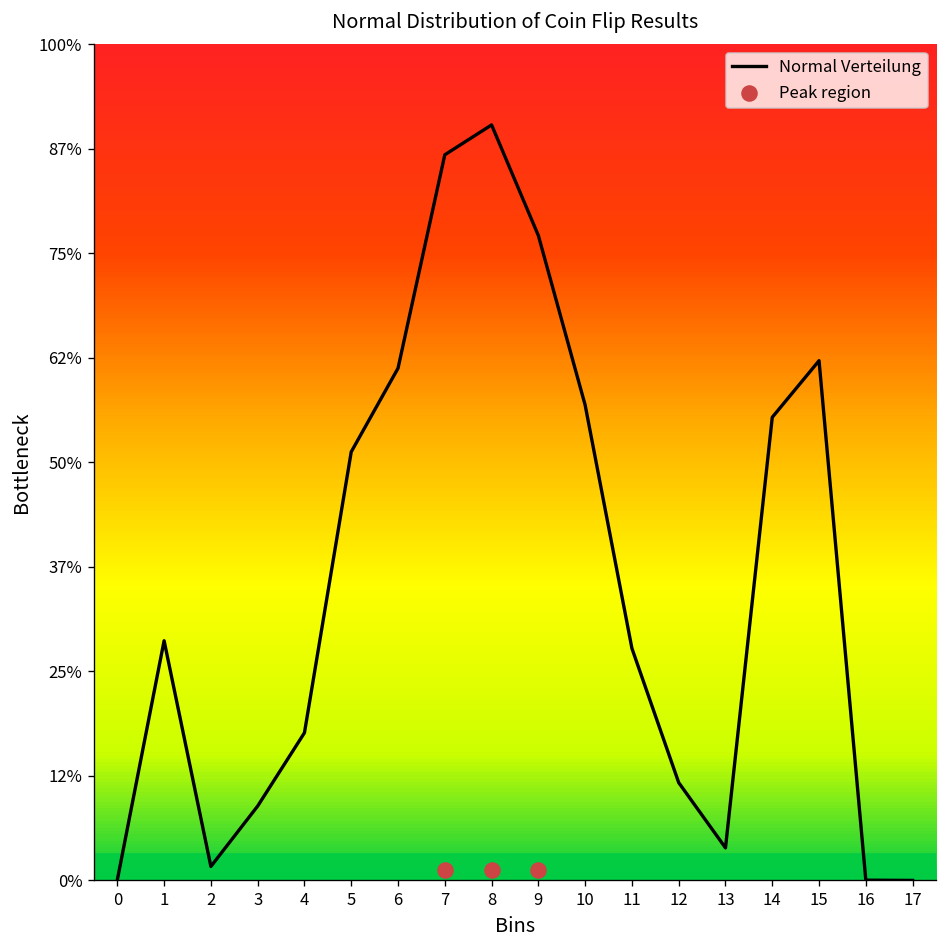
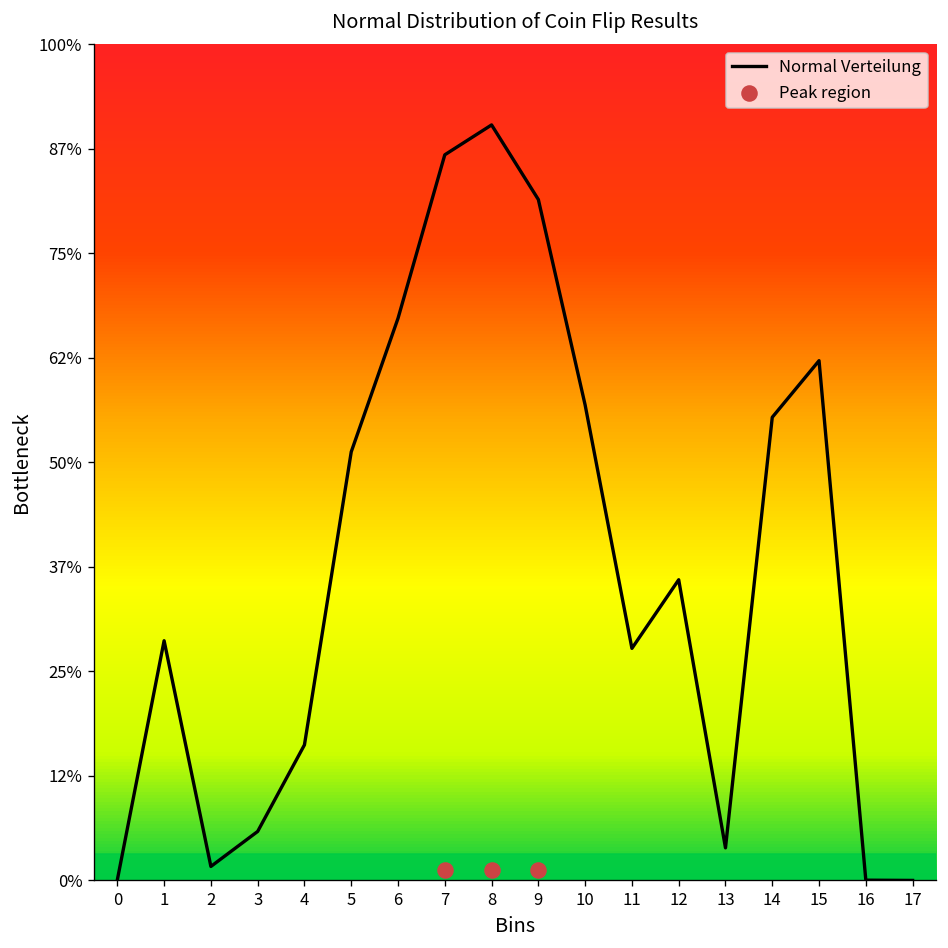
  {
    "Normal Verteilung": {
      "1": "29%",
-     "3": "9%",
-     "4": "18%",
+     "3": "6%",
+     "4": "16%",
      "5": "51%",
-     "6": "61%",
+     "6": "67%",
      "7": "87%",
      "8": "90%",
-     "9": "77%",
+     "9": "81%",
      "10": "57%",
      "11": "28%",
-     "12": "12%",
+     "12": "36%",
      "13": "4%",
      "14": "55%",
      "15": "62%"
    }
  }
